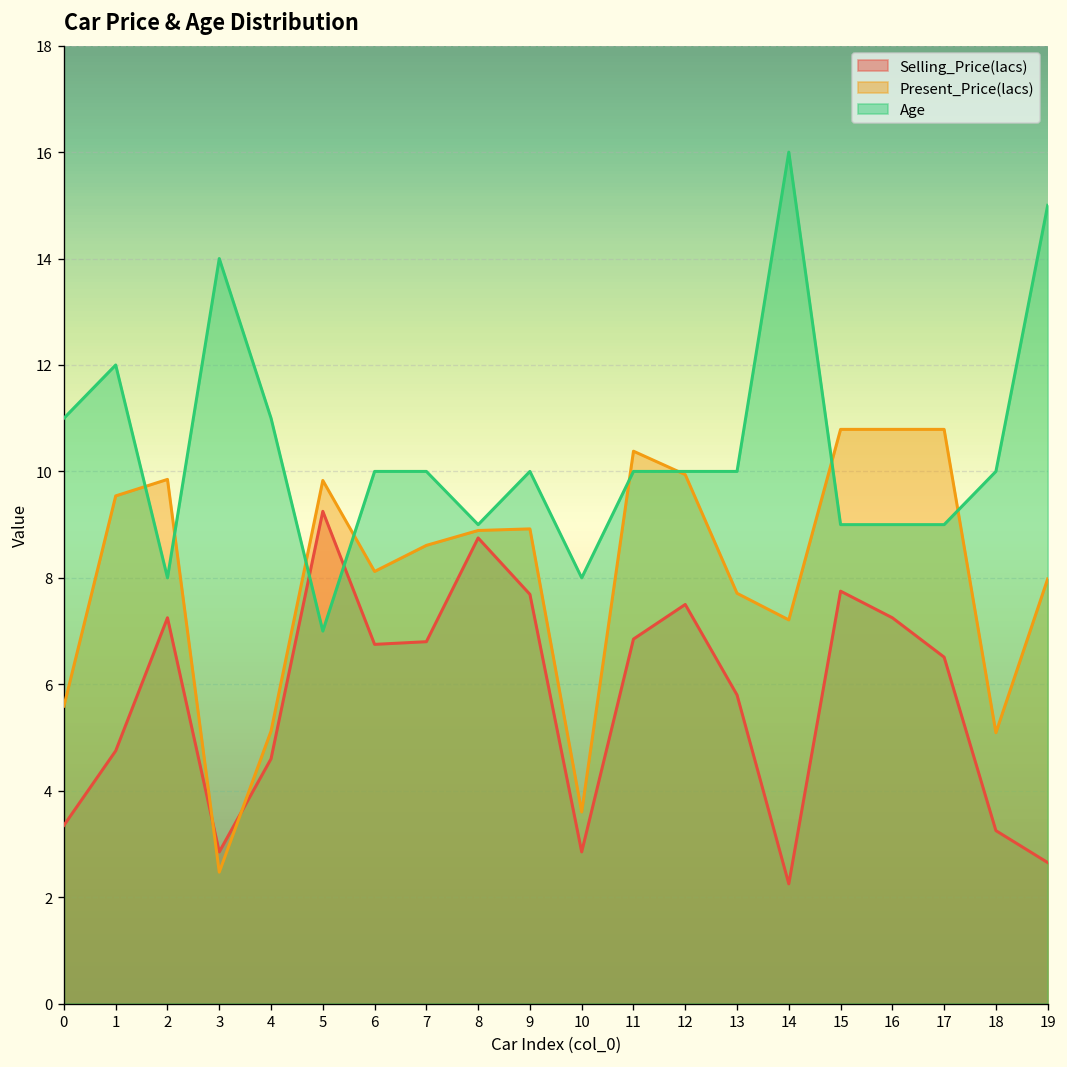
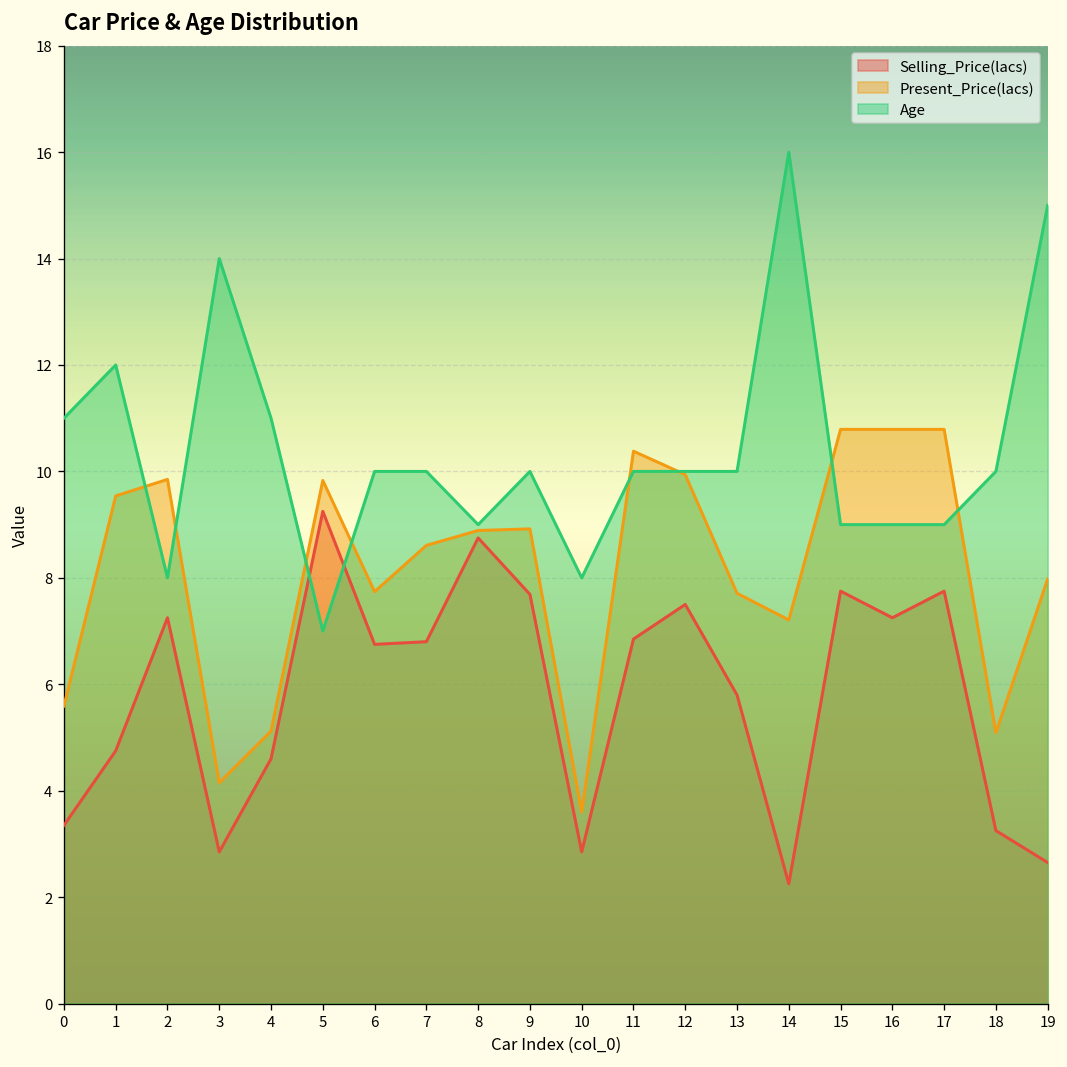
  {
    "Selling_Price(lacs)": {
      "0": 3.4,
      "1": 4.8,
      "2": 7.3,
      "3": 2.9,
      "4": 4.6,
      "5": 9.3,
      "6": 6.8,
      "7": 6.8,
      "8": 8.8,
      "9": 7.7,
      "10": 2.9,
      "11": 6.9,
      "12": 7.5,
      "13": 5.8,
      "14": 2.3,
      "15": 7.8,
      "16": 7.3,
-     "17": 6.5,
+     "17": 7.8,
      "18": 3.3,
      "19": 2.7
    },
    "Present_Price(lacs)": {
      "0": 5.6,
      "1": 9.5,
      "2": 9.9,
-     "3": 2.5,
+     "3": 4.2,
      "4": 5.1,
      "5": 9.8,
-     "6": 8.1,
+     "6": 7.7,
      "7": 8.6,
      "8": 8.9,
      "9": 8.9,
      "10": 3.6,
      "11": 10.4,
      "12": 9.9,
      "13": 7.7,
      "14": 7.2,
      "15": 10.8,
      "16": 10.8,
      "17": 10.8,
      "18": 5.1,
      "19": 8.0
    },
    "Age": {
      "0": 11.0,
      "1": 12.0,
      "2": 8.0,
      "3": 14.0,
      "4": 11.0,
      "5": 7.0,
      "6": 10.0,
      "7": 10.0,
      "8": 9.0,
      "9": 10.0,
      "10": 8.0,
      "11": 10.0,
      "12": 10.0,
      "13": 10.0,
      "14": 16.0,
      "15": 9.0,
      "16": 9.0,
      "17": 9.0,
      "18": 10.0,
      "19": 15.0
    }
  }
